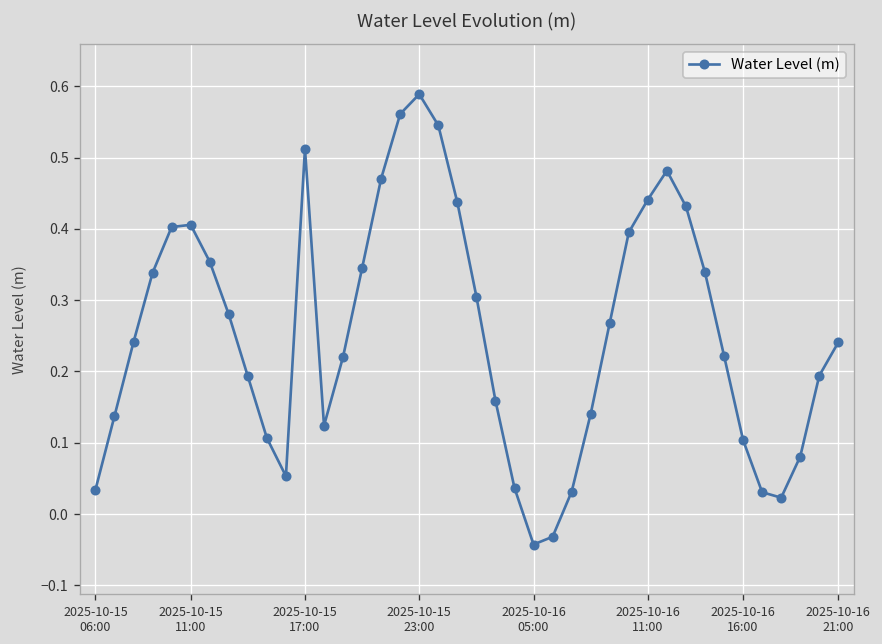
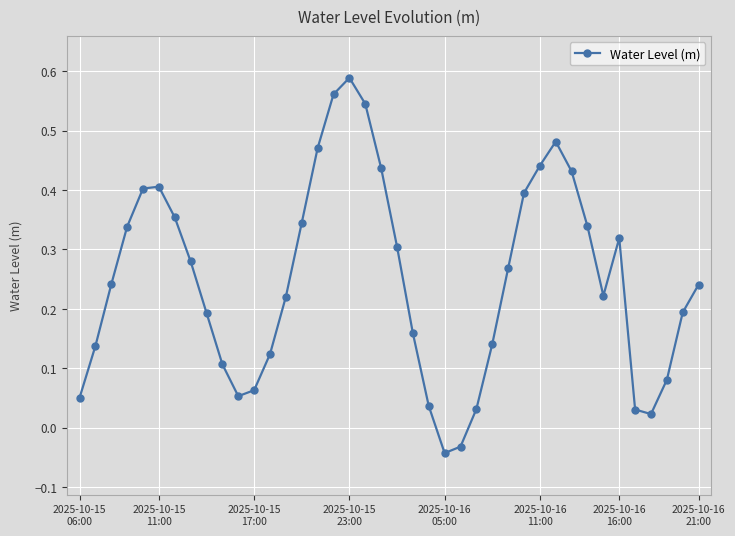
  {
-   "2025-10-15 06:00": 0.03,
+   "2025-10-15 06:00": 0.05,
    "2025-10-15 11:00": 0.41,
-   "2025-10-15 17:00": 0.51,
+   "2025-10-15 17:00": 0.06,
    "2025-10-15 23:00": 0.59,
    "2025-10-16 05:00": -0.04,
    "2025-10-16 11:00": 0.44,
-   "2025-10-16 16:00": 0.10,
+   "2025-10-16 16:00": 0.32,
    "2025-10-16 21:00": 0.24
  }
